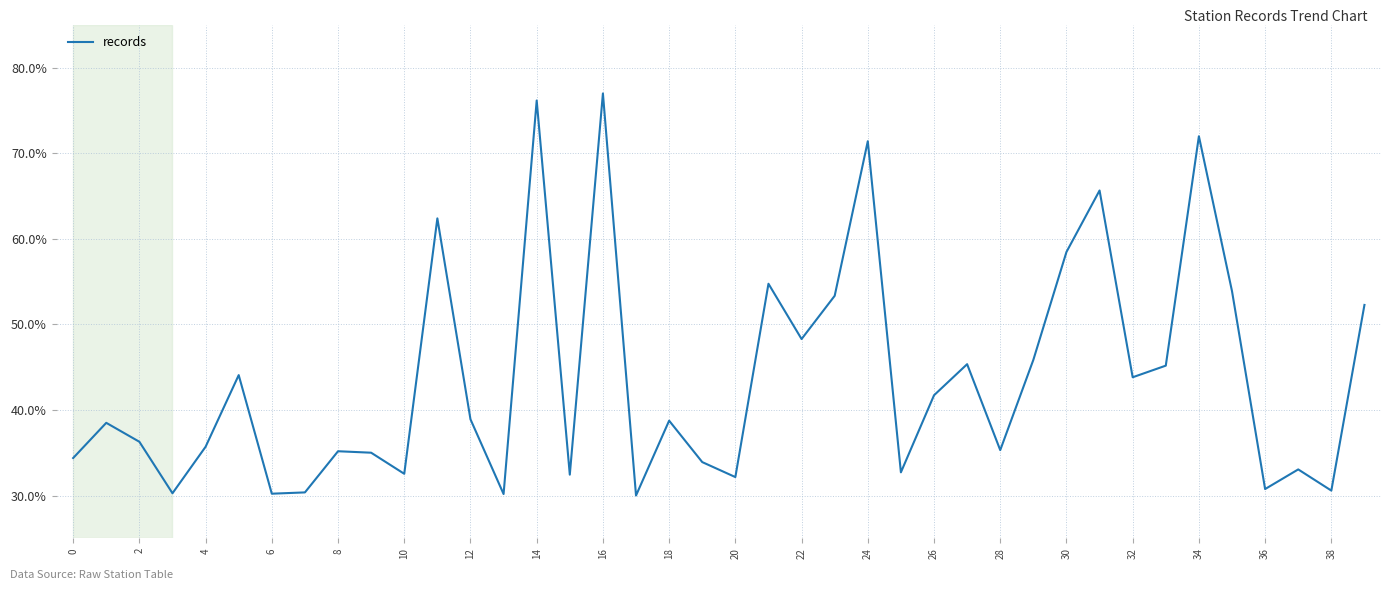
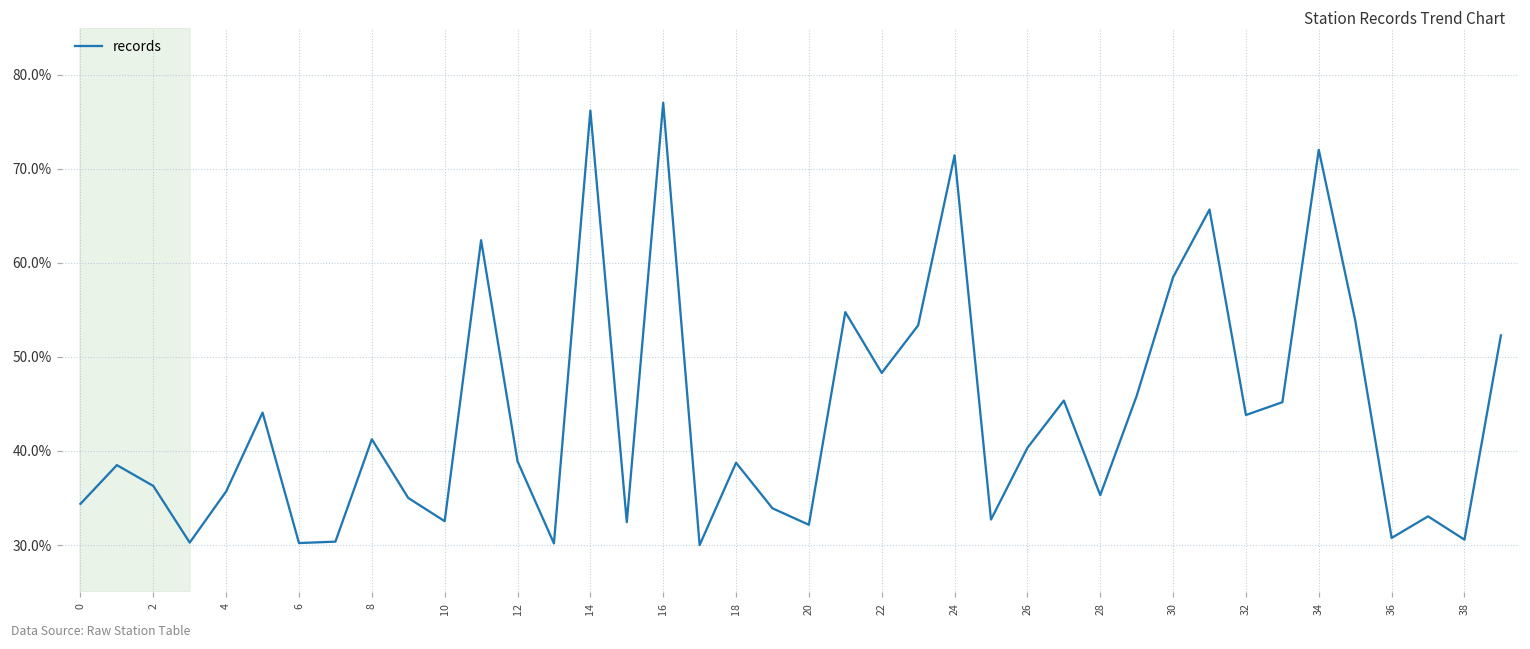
  {
    "0": "34%",
    "2": "36%",
    "4": "36%",
    "6": "30%",
-   "8": "35%",
+   "8": "41%",
    "10": "33%",
    "12": "39%",
    "14": "76%",
    "16": "77%",
    "18": "39%",
    "20": "32%",
    "22": "48%",
    "24": "71%",
-   "26": "42%",
+   "26": "40%",
    "28": "35%",
    "30": "58%",
    "32": "44%",
    "34": "72%",
    "36": "31%",
    "38": "31%"
  }
